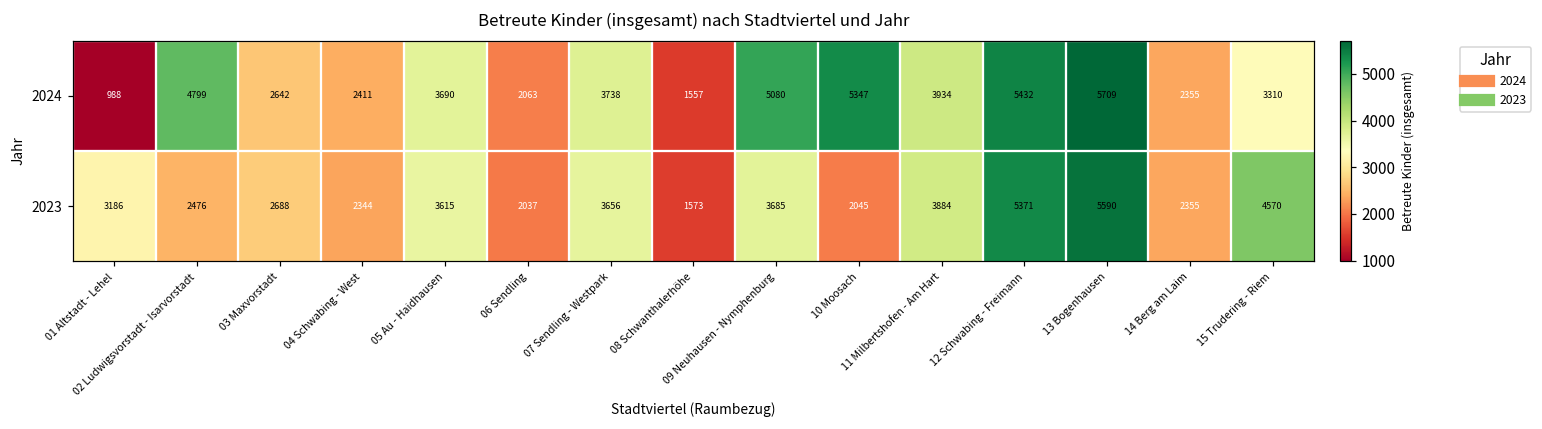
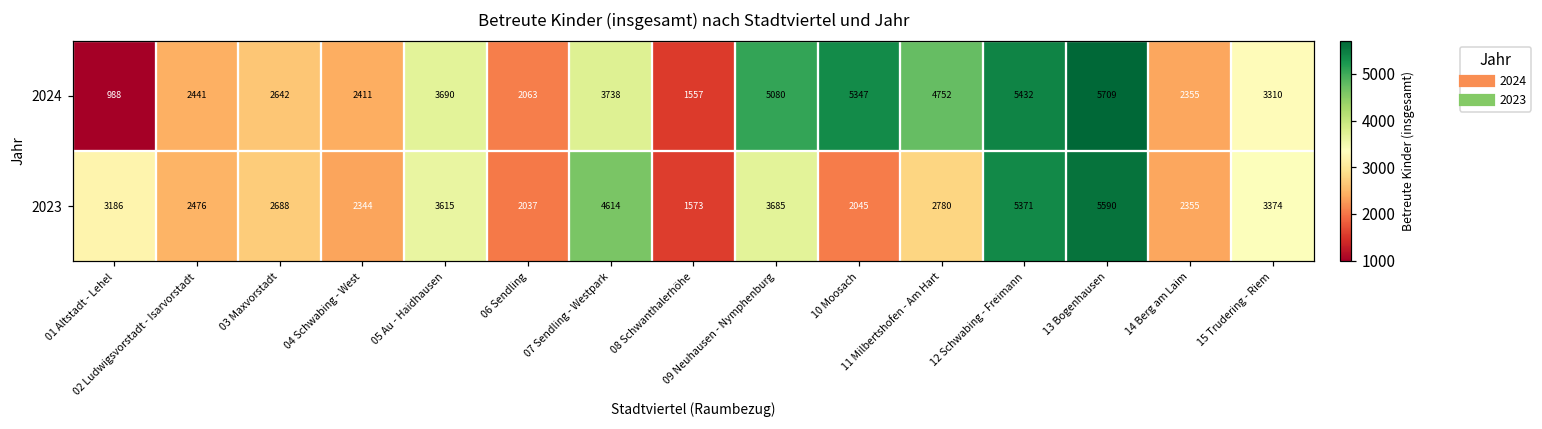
  {
    "2024": {
      "01 Altstadt - Lehel": 988,
-     "02 Ludwigsvorstadt - Isarvorstadt": 4799,
+     "02 Ludwigsvorstadt - Isarvorstadt": 2441,
      "03 Maxvorstadt": 2642,
      "04 Schwabing - West": 2411,
      "05 Au - Haidhausen": 3690,
      "06 Sendling": 2063,
      "07 Sendling - Westpark": 3738,
      "08 Schwanthalerhöhe": 1557,
      "09 Neuhausen - Nymphenburg": 5080,
      "10 Moosach": 5347,
-     "11 Milbertshofen - Am Hart": 3934,
+     "11 Milbertshofen - Am Hart": 4752,
      "12 Schwabing - Freimann": 5432,
      "13 Bogenhausen": 5709,
      "14 Berg am Laim": 2355,
      "15 Trudering - Riem": 3310
    },
    "2023": {
      "01 Altstadt - Lehel": 3186,
      "02 Ludwigsvorstadt - Isarvorstadt": 2476,
      "03 Maxvorstadt": 2688,
      "04 Schwabing - West": 2344,
      "05 Au - Haidhausen": 3615,
      "06 Sendling": 2037,
-     "07 Sendling - Westpark": 3656,
+     "07 Sendling - Westpark": 4614,
      "08 Schwanthalerhöhe": 1573,
      "09 Neuhausen - Nymphenburg": 3685,
      "10 Moosach": 2045,
-     "11 Milbertshofen - Am Hart": 3884,
+     "11 Milbertshofen - Am Hart": 2780,
      "12 Schwabing - Freimann": 5371,
      "13 Bogenhausen": 5590,
      "14 Berg am Laim": 2355,
-     "15 Trudering - Riem": 4570
+     "15 Trudering - Riem": 3374
    }
  }
